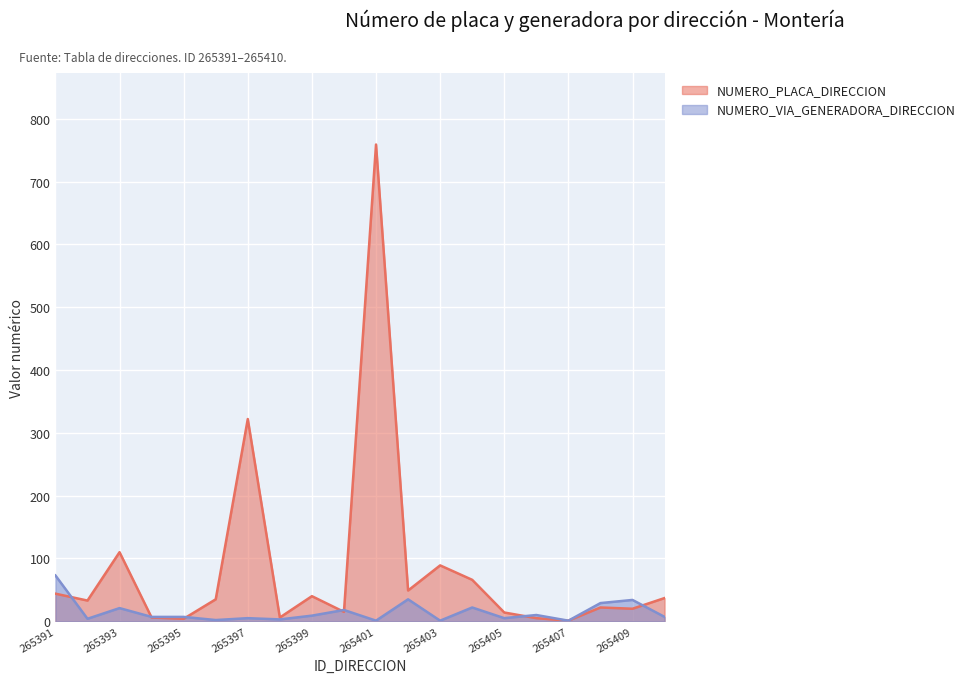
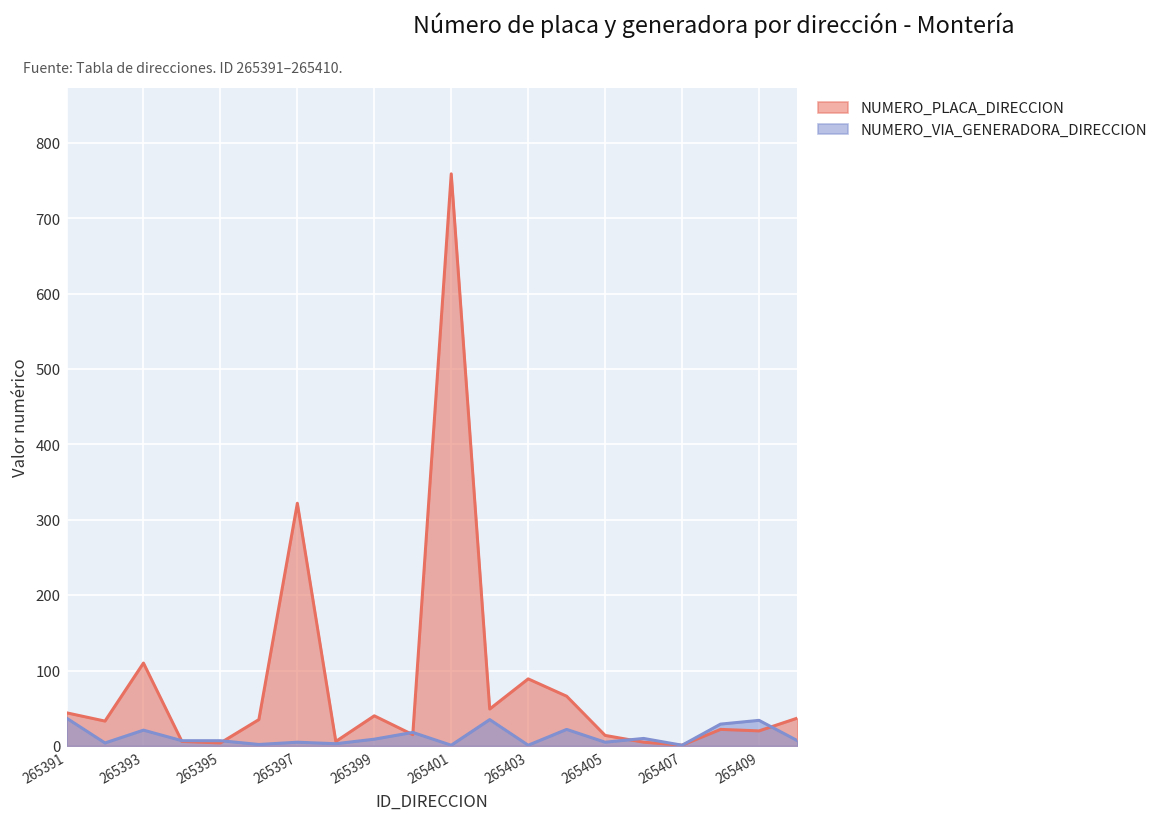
  {
    "NUMERO_PLACA_DIRECCION": {
      "265391": 40,
      "265393": 110,
      "265397": 320,
      "265399": 40,
      "265401": 760,
      "265403": 90,
      "265405": 10,
      "265409": 20
    },
    "NUMERO_VIA_GENERADORA_DIRECCION": {
-     "265391": 70,
+     "265391": 40,
      "265393": 20,
      "265397": 10,
      "265399": 10,
      "265401": 0,
      "265403": 0,
      "265405": 10,
      "265409": 30
    }
  }
